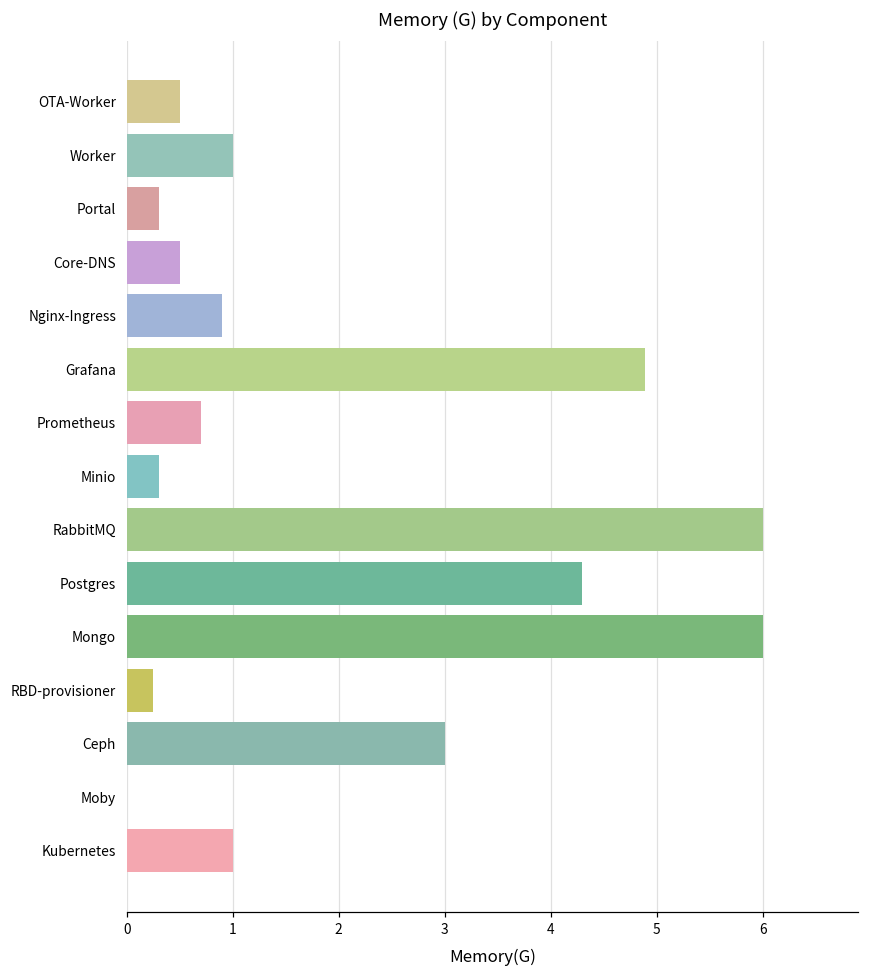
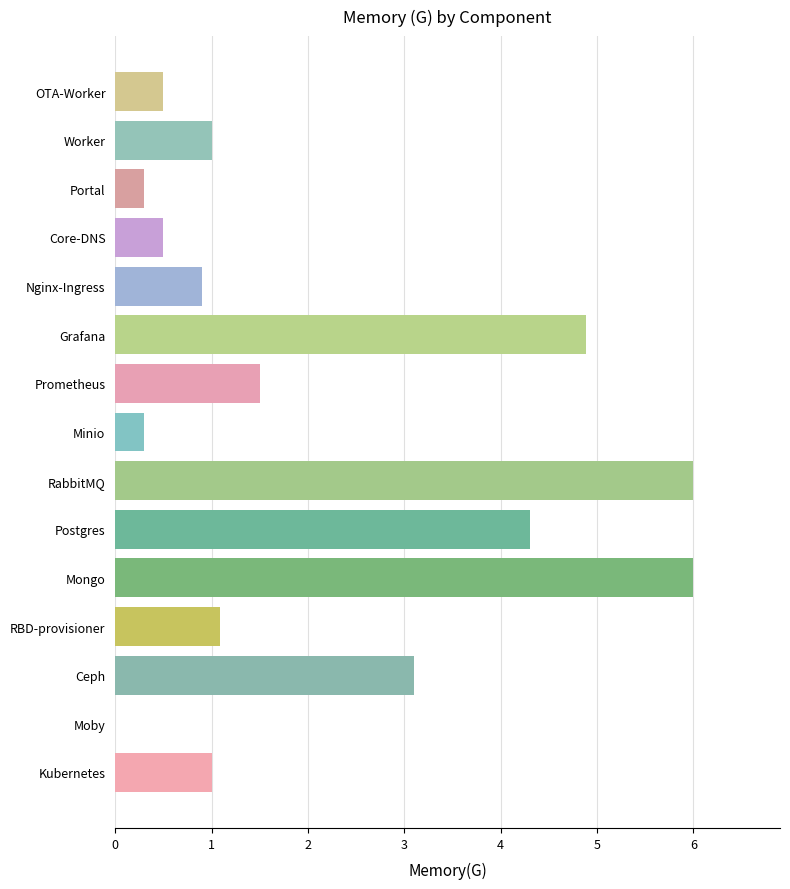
  {
    "OTA-Worker": 0.5,
    "Worker": 1.0,
    "Portal": 0.3,
    "Core-DNS": 0.5,
    "Nginx-Ingress": 0.9,
    "Grafana": 4.9,
-   "Prometheus": 0.7,
+   "Prometheus": 1.5,
    "Minio": 0.3,
    "RabbitMQ": 6.0,
    "Postgres": 4.3,
    "Mongo": 6.0,
-   "RBD-provisioner": 0.3,
-   "Ceph": 3.0,
+   "RBD-provisioner": 1.1,
+   "Ceph": 3.1,
    "Moby": 0.0,
    "Kubernetes": 1.0
  }
